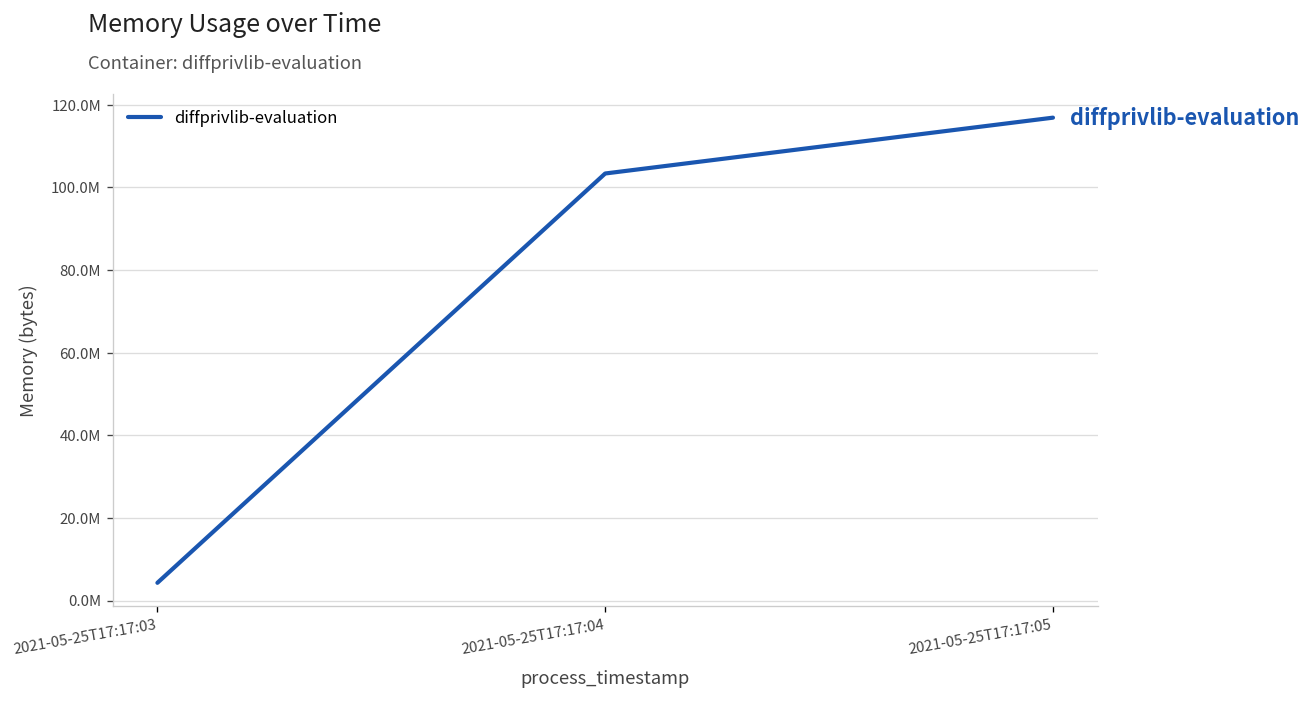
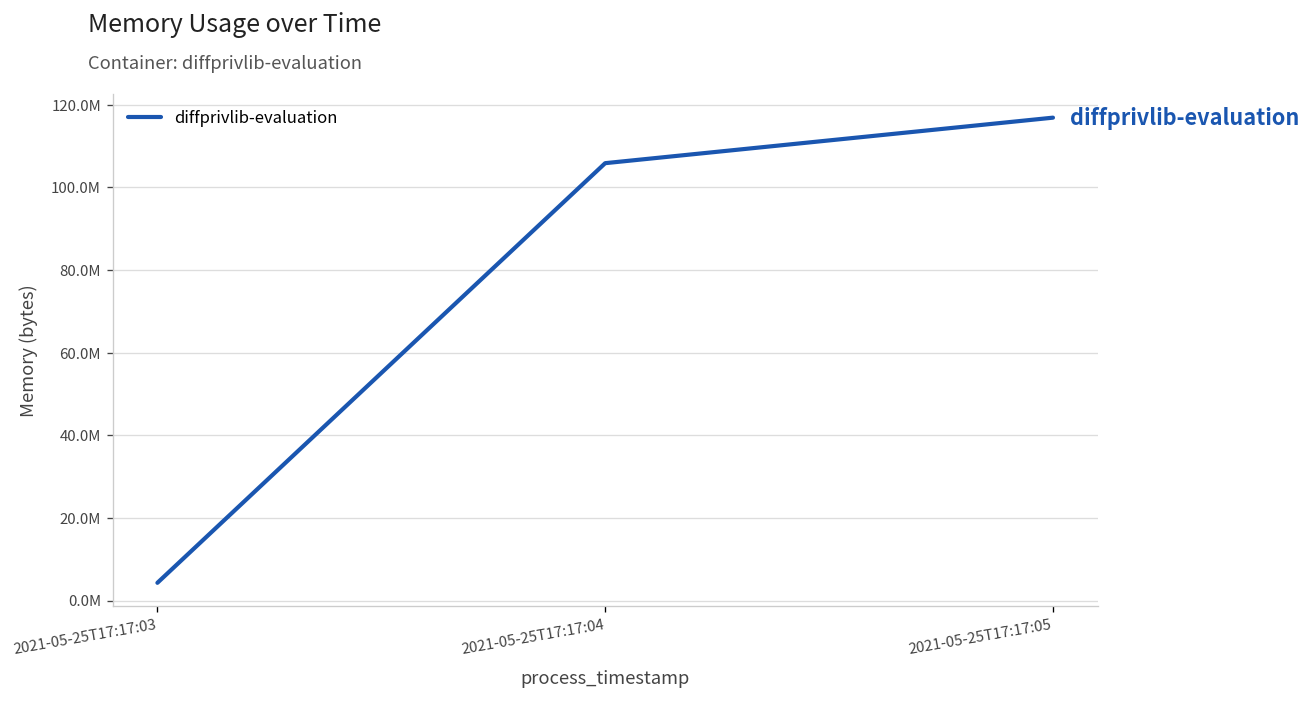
  {
    "2021-05-25T17:17:03": 4000000,
-   "2021-05-25T17:17:04": 103000000,
+   "2021-05-25T17:17:04": 106000000,
    "2021-05-25T17:17:05": 117000000
  }
